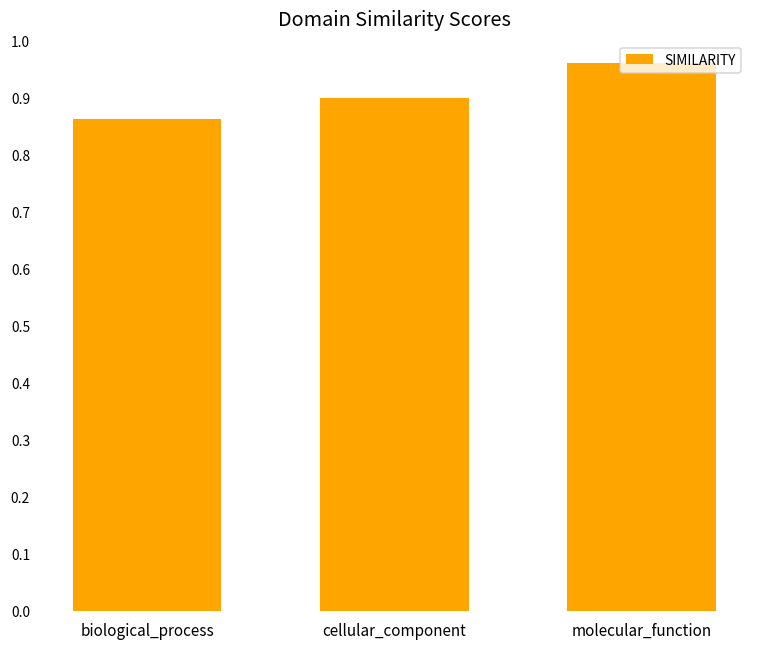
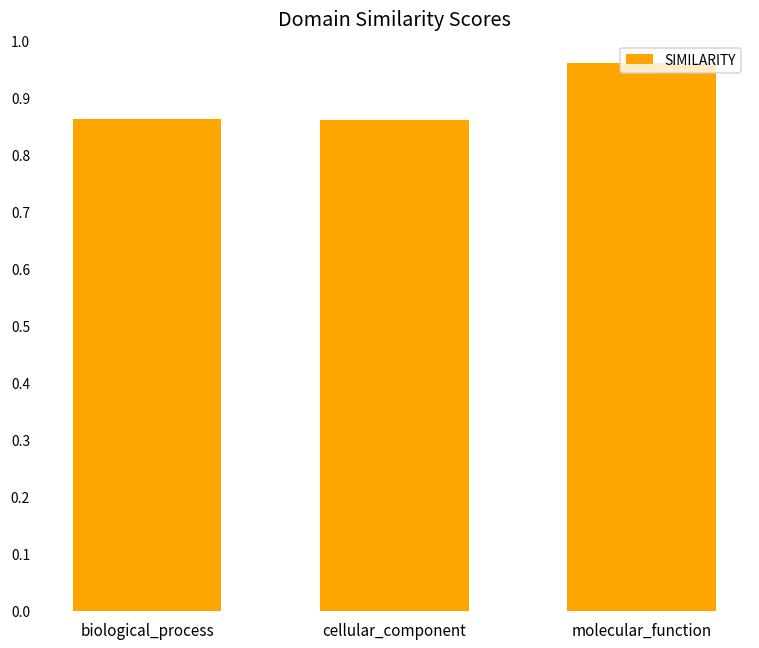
  {
    "biological_process": 0.86,
-   "cellular_component": 0.90
+   "cellular_component": 0.86
  }
